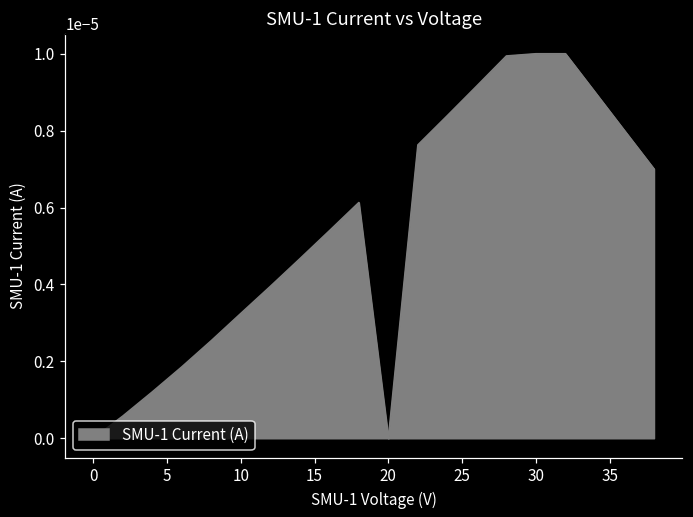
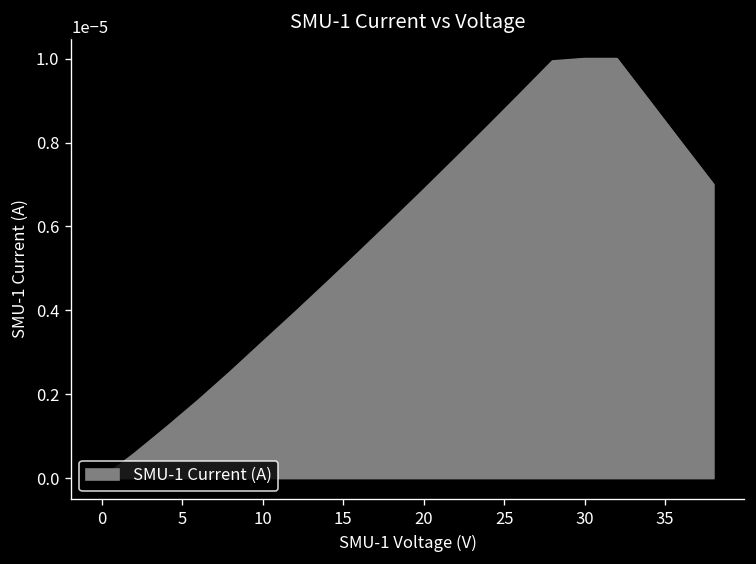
  {
    "10": 0.0000032,
-   "20": 0.00000,
+   "20": 0.00001,
    "30": 0.00001
  }
